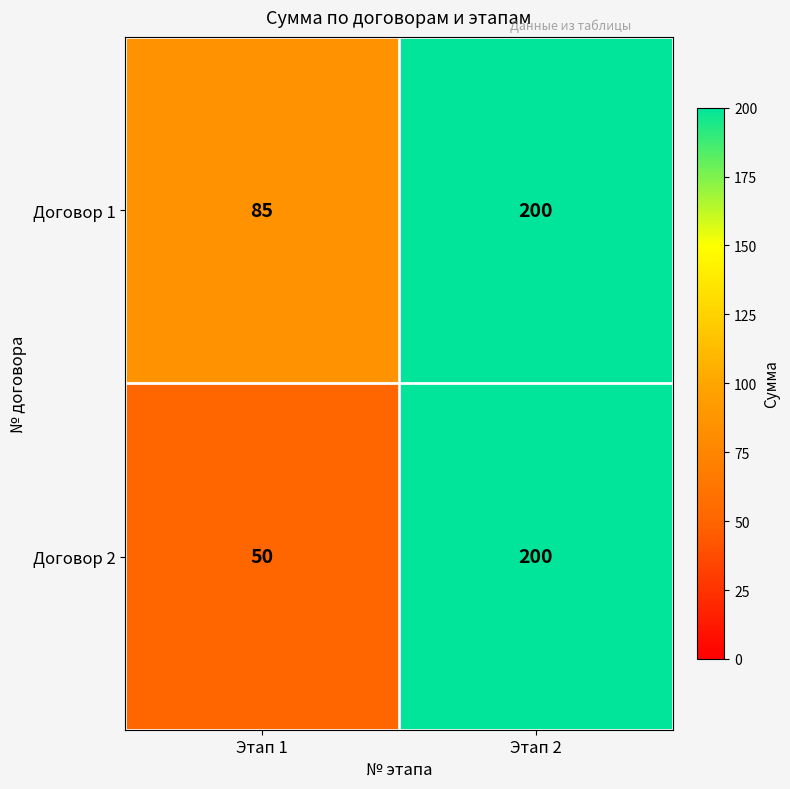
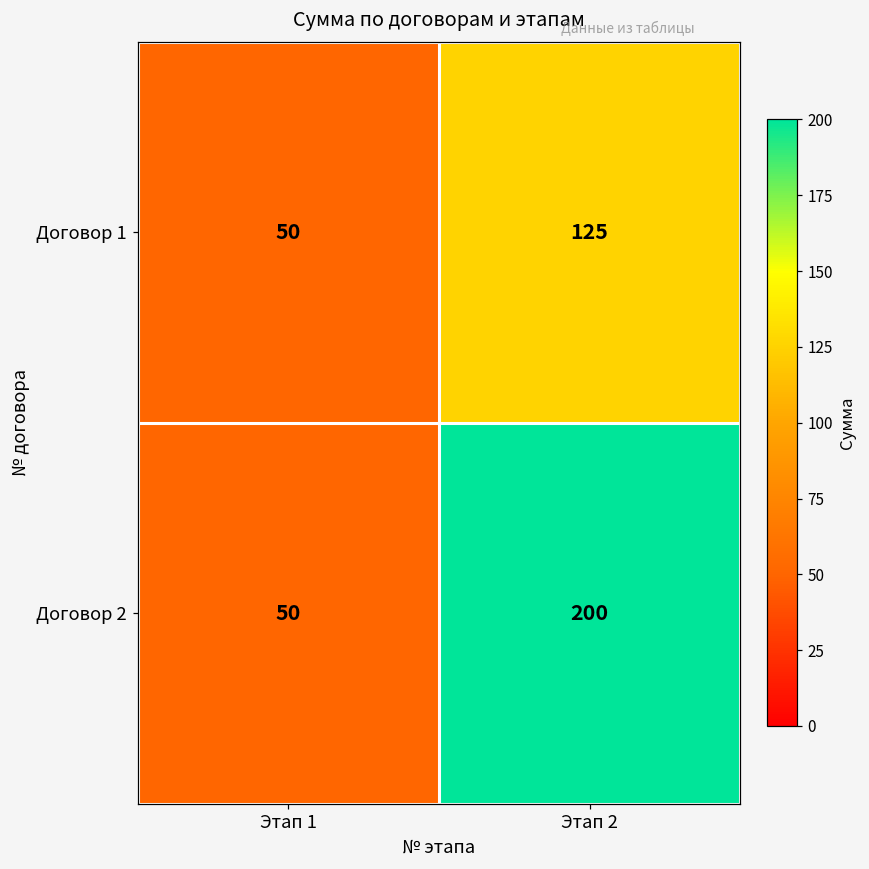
  {
    "Договор 1": {
-     "Этап 1": 85,
-     "Этап 2": 200
+     "Этап 1": 50,
+     "Этап 2": 125
    },
    "Договор 2": {
      "Этап 1": 50,
      "Этап 2": 200
    }
  }
